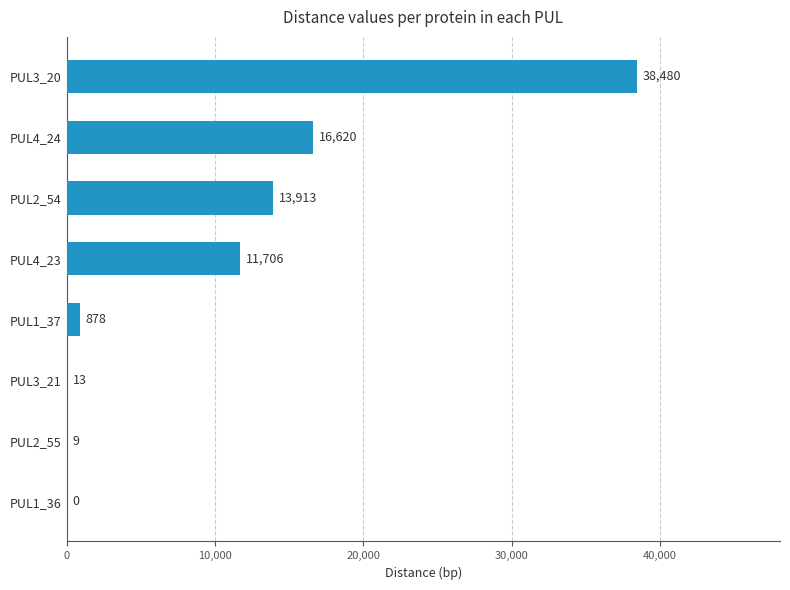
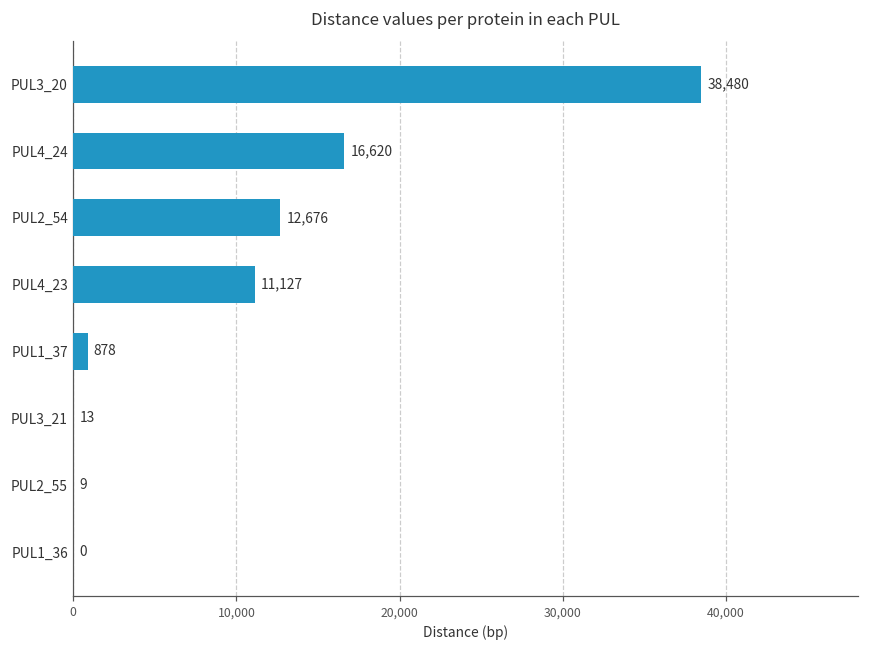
  {
    "PUL3_20": "38,480",
    "PUL4_24": "16,620",
-   "PUL2_54": "13,913",
-   "PUL4_23": "11,706",
+   "PUL2_54": "12,676",
+   "PUL4_23": "11,127",
    "PUL1_37": "878",
    "PUL3_21": "13",
    "PUL2_55": "9",
    "PUL1_36": "0"
  }
